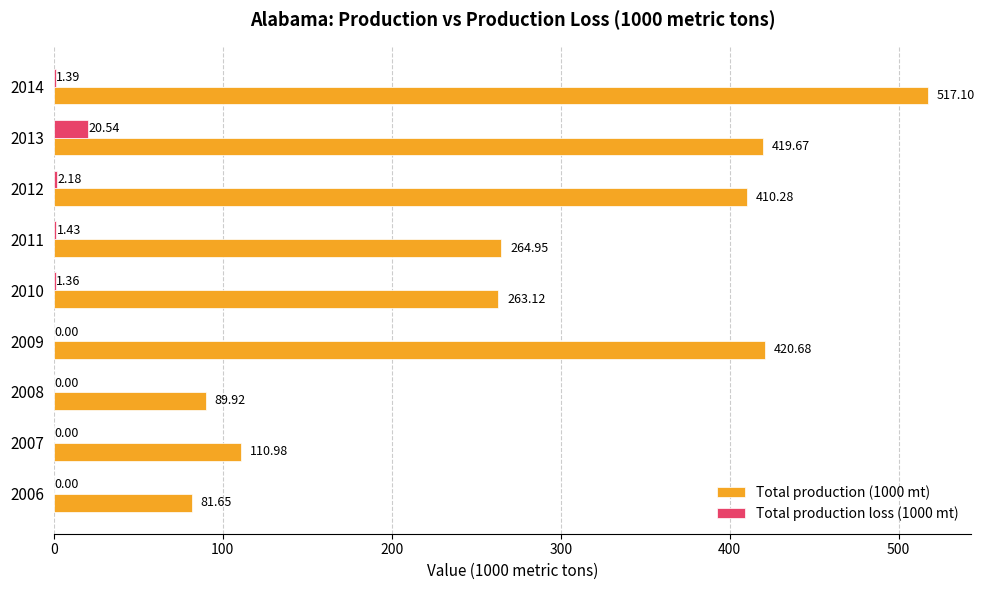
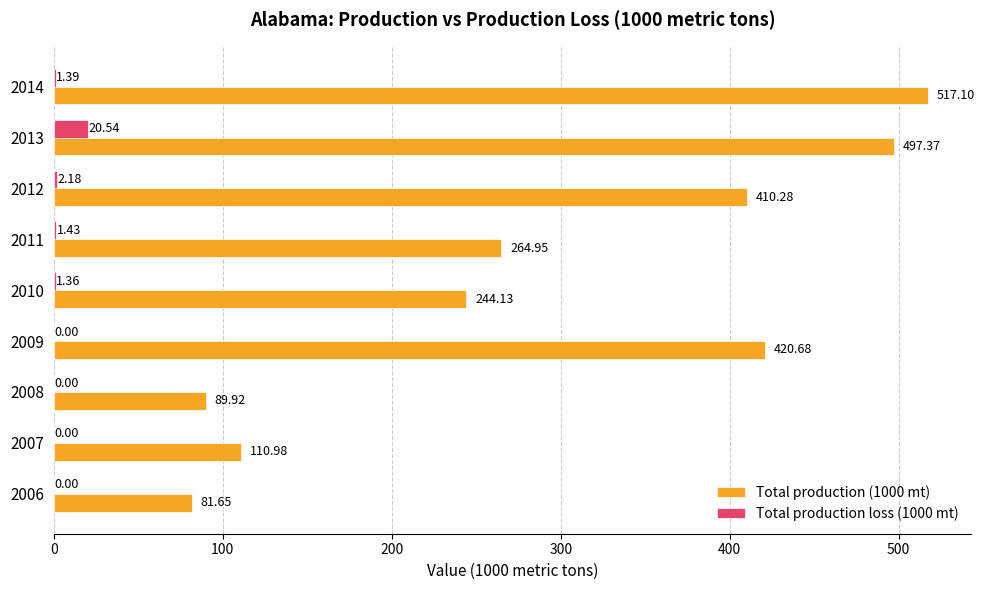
  {
    "Total production (1000 mt)": {
      "2014": 517.10,
-     "2013": 419.67,
+     "2013": 497.37,
      "2012": 410.28,
      "2011": 264.95,
-     "2010": 263.12,
+     "2010": 244.13,
      "2009": 420.68,
      "2008": 89.92,
      "2007": 110.98,
      "2006": 81.65
    },
    "Total production loss (1000 mt)": {
      "2014": 1.39,
      "2013": 20.54,
      "2012": 2.18,
      "2011": 1.43,
      "2010": 1.36,
      "2009": 0.00,
      "2008": 0.00,
      "2007": 0.00,
      "2006": 0.00
    }
  }
